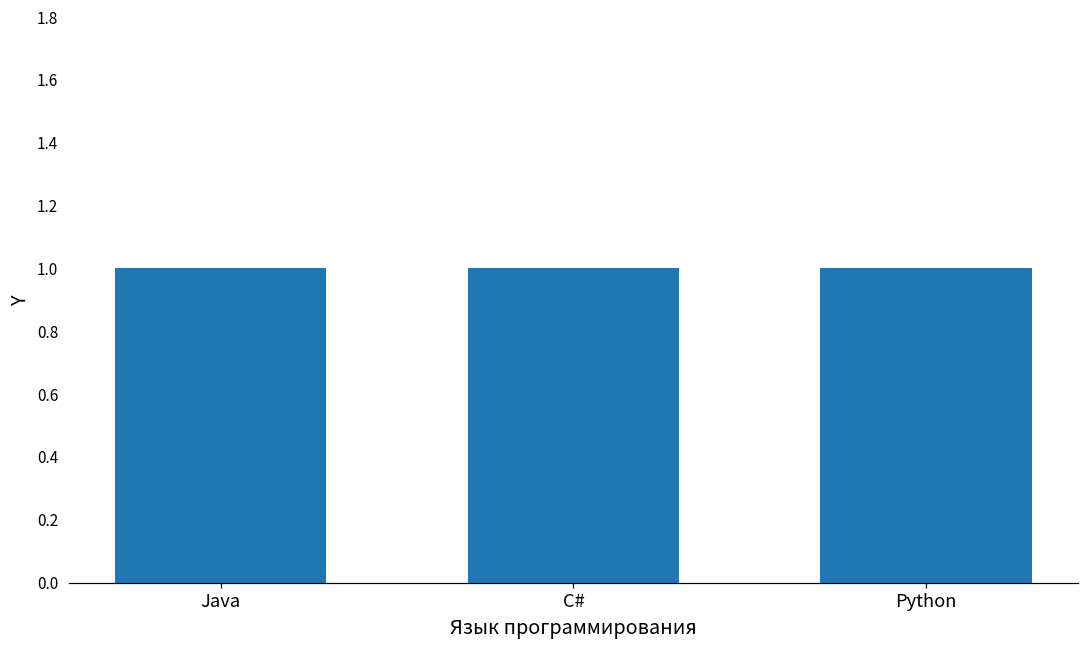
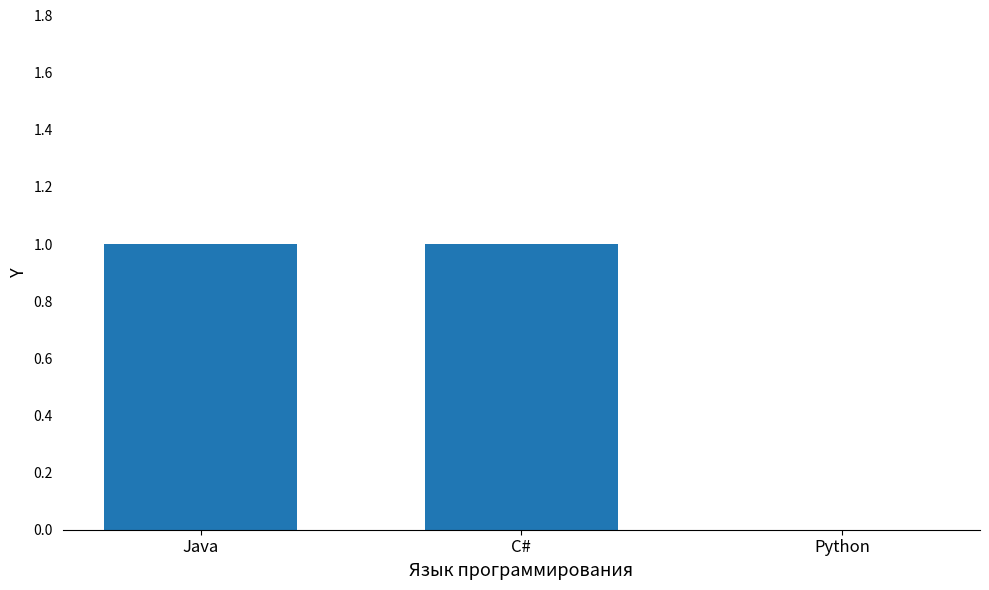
  {
    "Java": 1,
    "C#": 1,
-   "Python": 1
+   "Python": 0
  }
